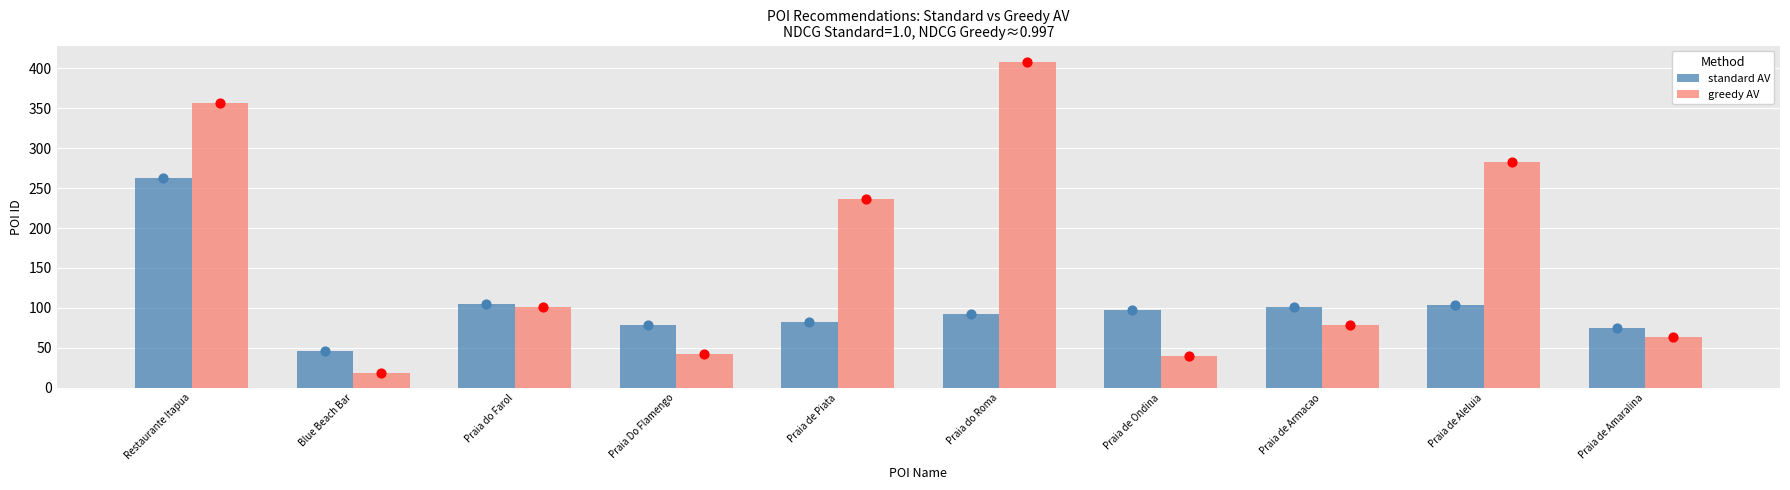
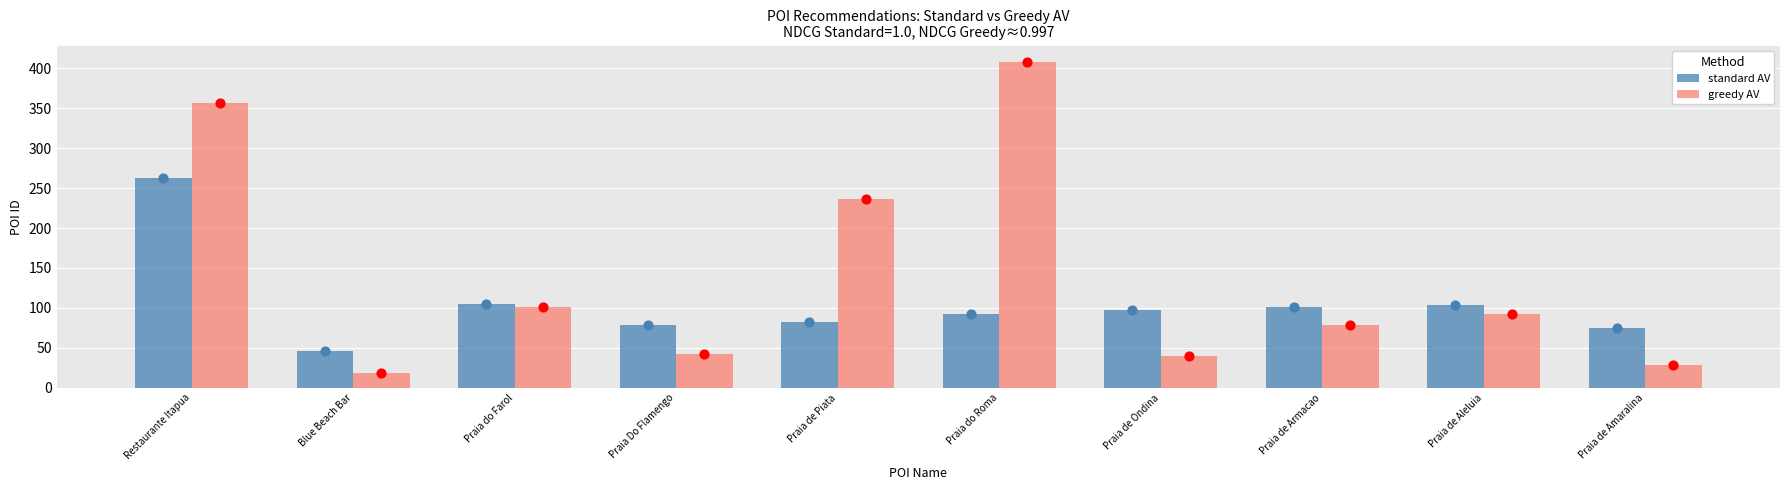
  {
    "standard AV": {
      "Restaurante Itapua": 260,
      "Blue Beach Bar": 50,
      "Praia do Farol": 110,
      "Praia Do Flamengo": 80,
      "Praia de Piata": 80,
      "Praia do Roma": 90,
      "Praia de Ondina": 100,
      "Praia de Armacao": 100,
      "Praia de Aleluia": 100,
      "Praia de Amaralina": 80
    },
    "greedy AV": {
      "Restaurante Itapua": 360,
      "Blue Beach Bar": 20,
      "Praia do Farol": 100,
      "Praia Do Flamengo": 40,
      "Praia de Piata": 240,
      "Praia do Roma": 410,
      "Praia de Ondina": 40,
      "Praia de Armacao": 80,
-     "Praia de Aleluia": 280,
-     "Praia de Amaralina": 60
+     "Praia de Aleluia": 90,
+     "Praia de Amaralina": 30
    }
  }
